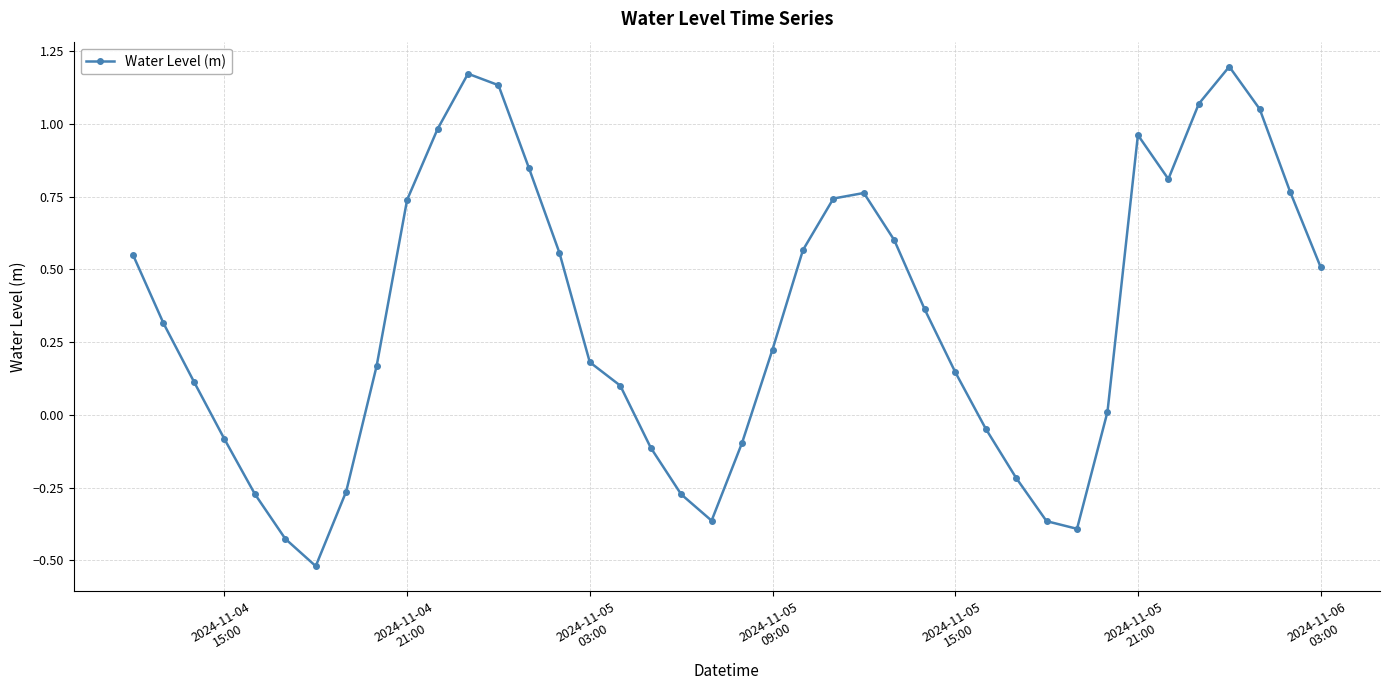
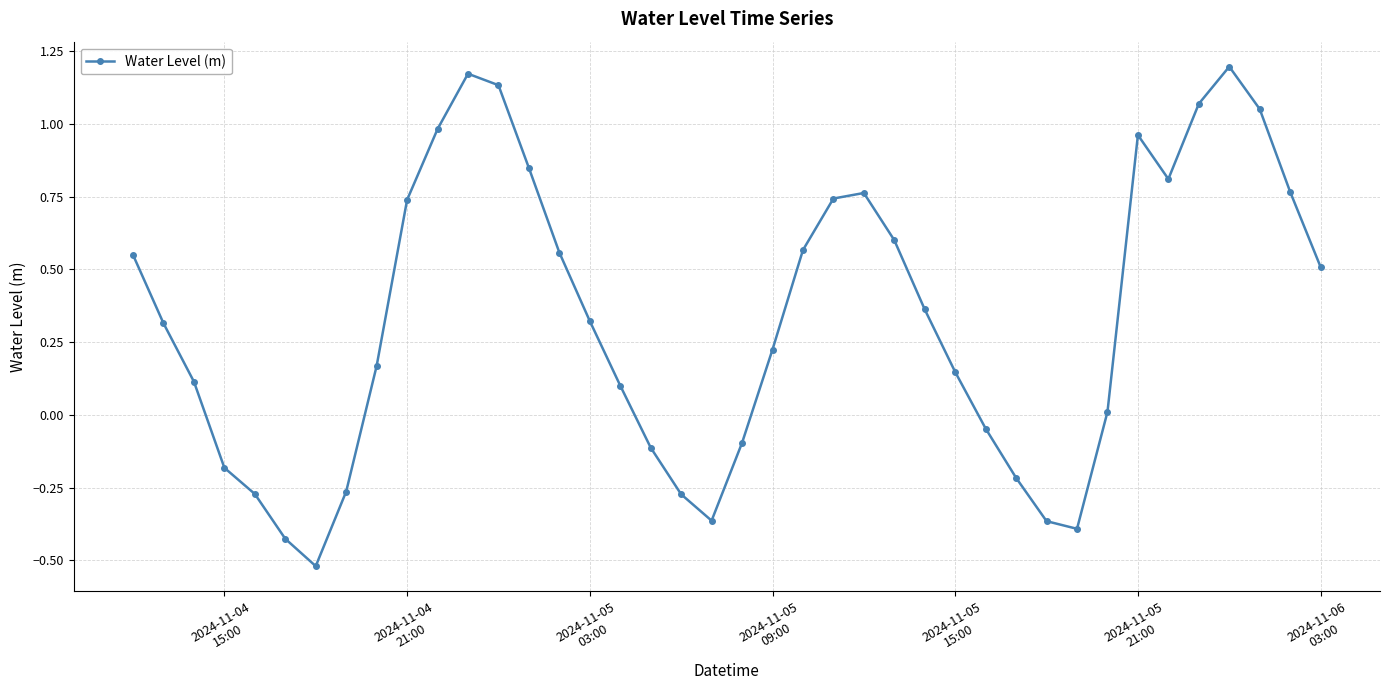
  {
-   "2024-11-04 15:00": -0.08,
+   "2024-11-04 15:00": -0.18,
    "2024-11-04 21:00": 0.74,
-   "2024-11-05 03:00": 0.18,
+   "2024-11-05 03:00": 0.32,
    "2024-11-05 09:00": 0.22,
    "2024-11-05 15:00": 0.15,
    "2024-11-05 21:00": 0.96,
    "2024-11-06 03:00": 0.51
  }
